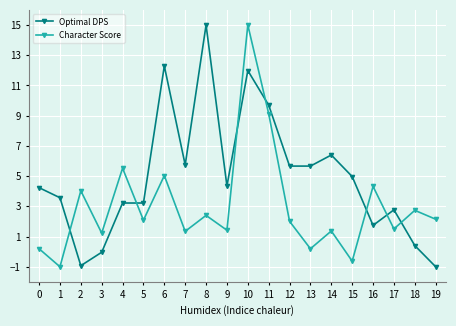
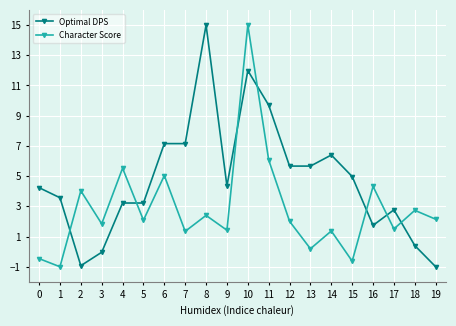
  {
    "Optimal DPS": {
      "0": 4.2,
      "1": 3.6,
      "2": -0.9,
      "3": 0.0,
      "4": 3.2,
      "5": 3.2,
-     "6": 12.3,
-     "7": 5.7,
+     "6": 7.2,
+     "7": 7.2,
      "8": 15.0,
      "9": 4.3,
      "10": 12.0,
      "11": 9.7,
      "12": 5.7,
      "13": 5.7,
      "14": 6.4,
      "15": 5.0,
      "16": 1.7,
      "17": 2.8,
      "18": 0.4,
      "19": -1.0
    },
    "Character Score": {
-     "0": 0.2,
+     "0": -0.5,
      "1": -1.0,
      "2": 4.0,
-     "3": 1.2,
+     "3": 1.8,
      "4": 5.5,
      "5": 2.1,
      "6": 5.0,
      "7": 1.3,
      "8": 2.4,
      "9": 1.4,
      "10": 15.0,
-     "11": 9.1,
+     "11": 6.1,
      "12": 2.0,
      "13": 0.2,
      "14": 1.4,
      "15": -0.6,
      "16": 4.3,
      "17": 1.5,
      "18": 2.7,
      "19": 2.1
    }
  }
